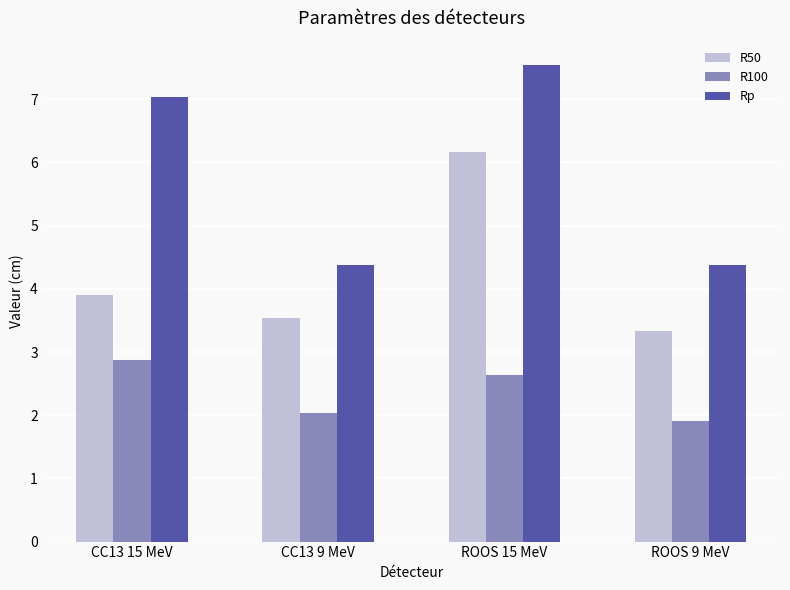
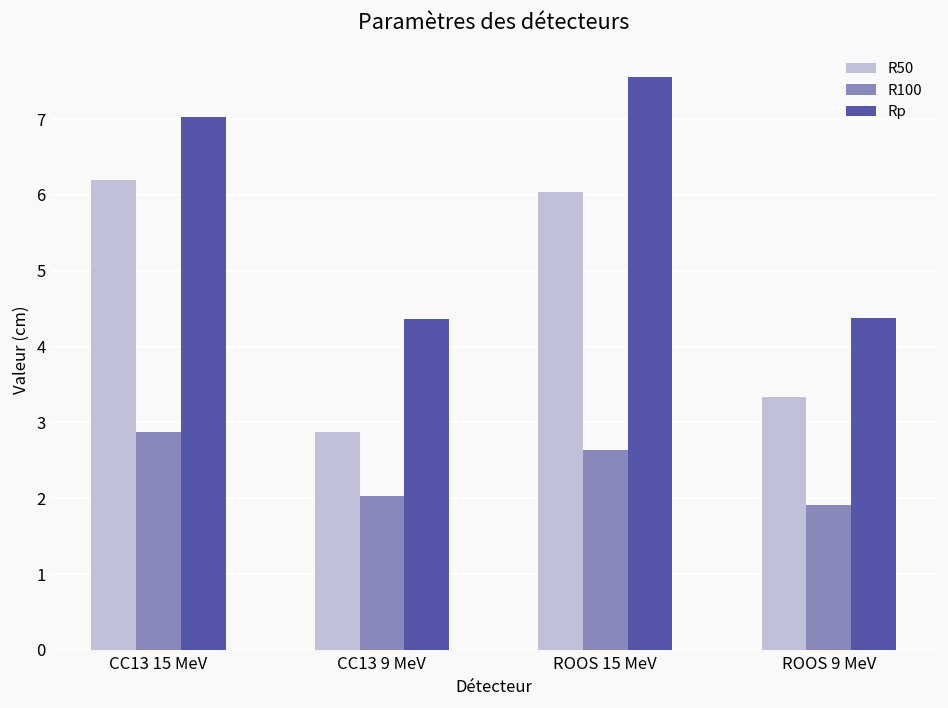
  {
    "R50": {
-     "CC13 15 MeV": 3.9,
-     "CC13 9 MeV": 3.5,
-     "ROOS 15 MeV": 6.2,
+     "CC13 15 MeV": 6.2,
+     "CC13 9 MeV": 2.9,
+     "ROOS 15 MeV": 6.0,
      "ROOS 9 MeV": 3.3
    },
    "R100": {
      "CC13 15 MeV": 2.9,
      "CC13 9 MeV": 2.0,
      "ROOS 15 MeV": 2.6,
      "ROOS 9 MeV": 1.9
    },
    "Rp": {
      "CC13 15 MeV": 7.0,
      "CC13 9 MeV": 4.4,
      "ROOS 15 MeV": 7.6,
      "ROOS 9 MeV": 4.4
    }
  }
